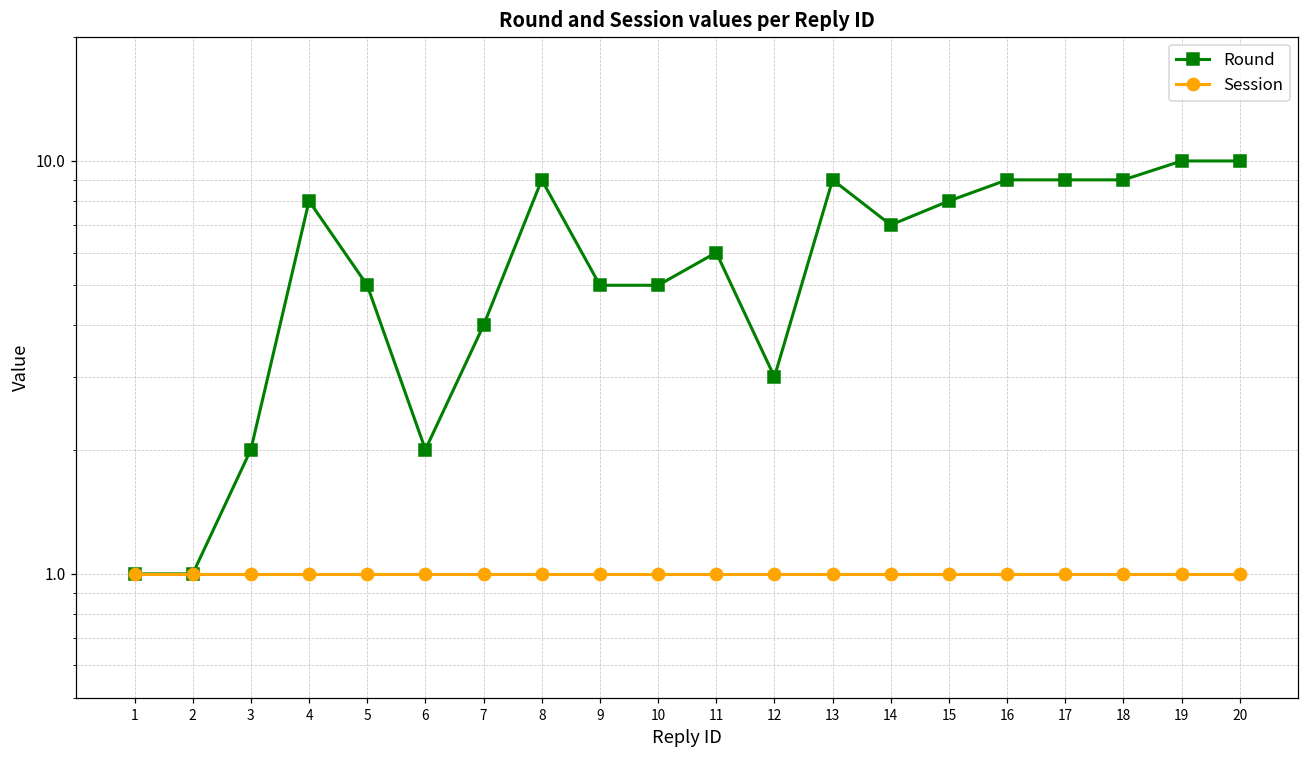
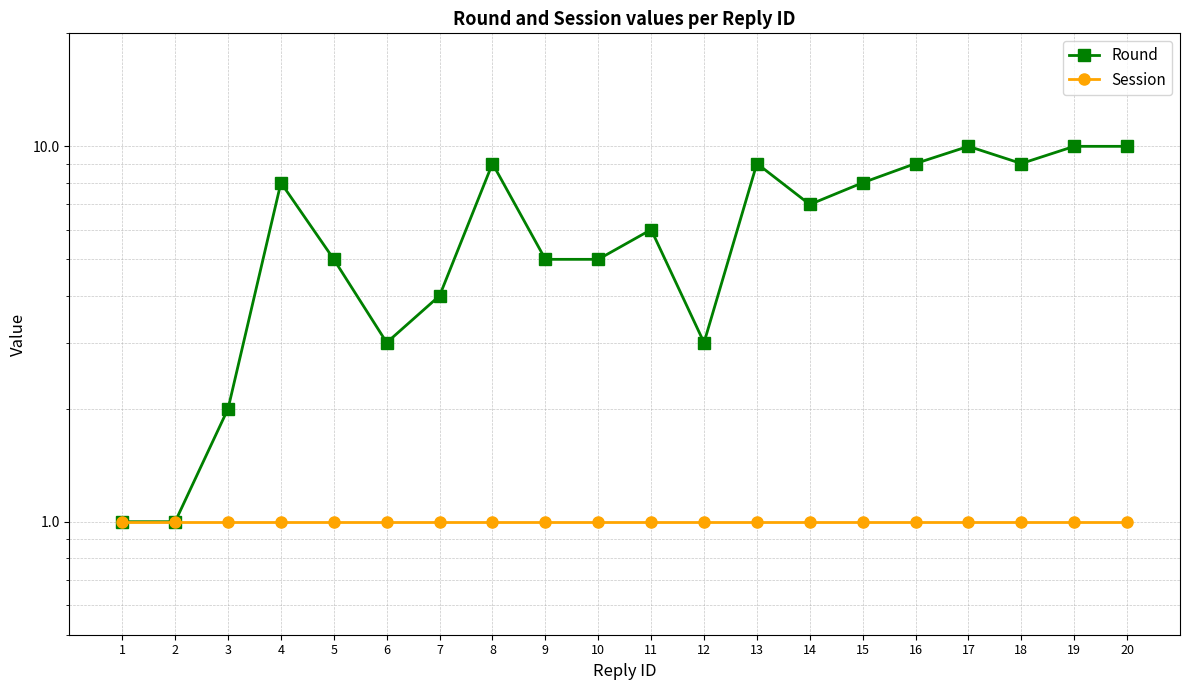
  {
    "Round": {
      "3": 2,
      "4": 8,
      "5": 5,
-     "6": 2,
+     "6": 3,
      "7": 4,
      "8": 9,
      "9": 5,
      "10": 5,
      "11": 6,
      "12": 3,
      "13": 9,
      "14": 7,
      "15": 8,
      "16": 9,
-     "17": 9,
+     "17": 10,
      "18": 9,
      "19": 10,
      "20": 10
    },
    "Session": {
      "3": 1,
      "4": 1,
      "5": 1,
      "6": 1,
      "7": 1,
      "8": 1,
      "9": 1,
      "10": 1,
      "11": 1,
      "12": 1,
      "13": 1,
      "14": 1,
      "15": 1,
      "16": 1,
      "17": 1,
      "18": 1,
      "19": 1,
      "20": 1
    }
  }
